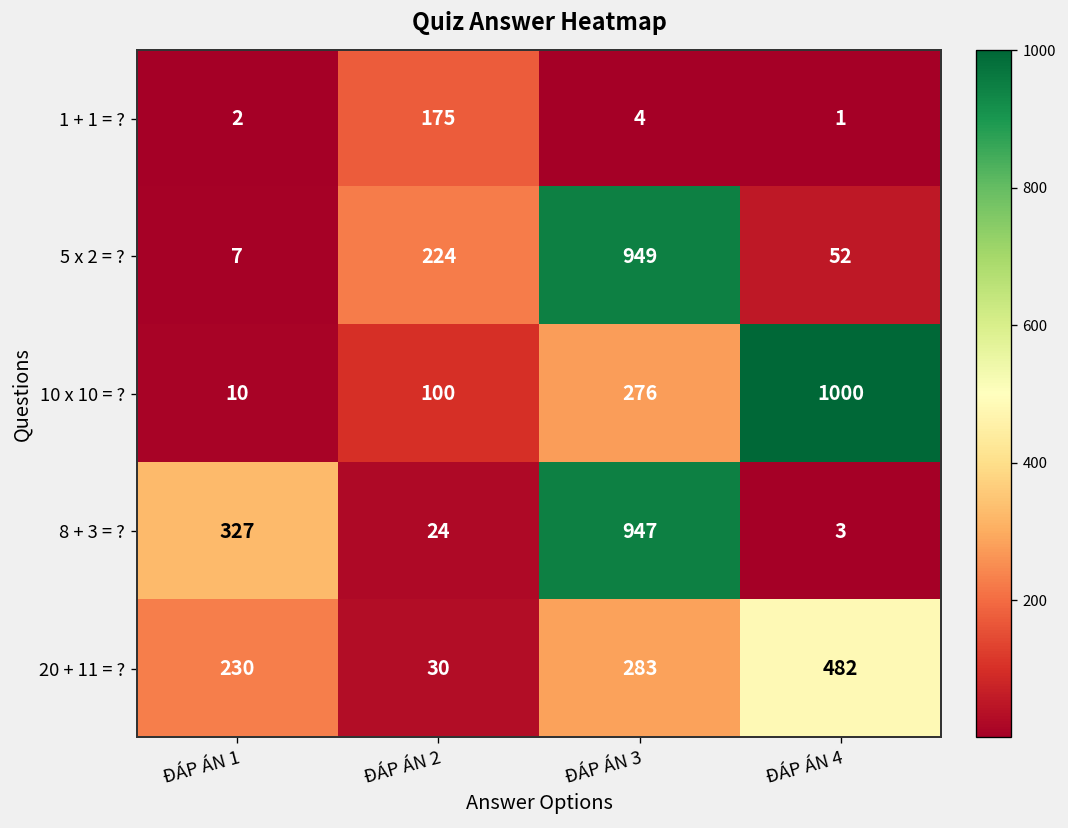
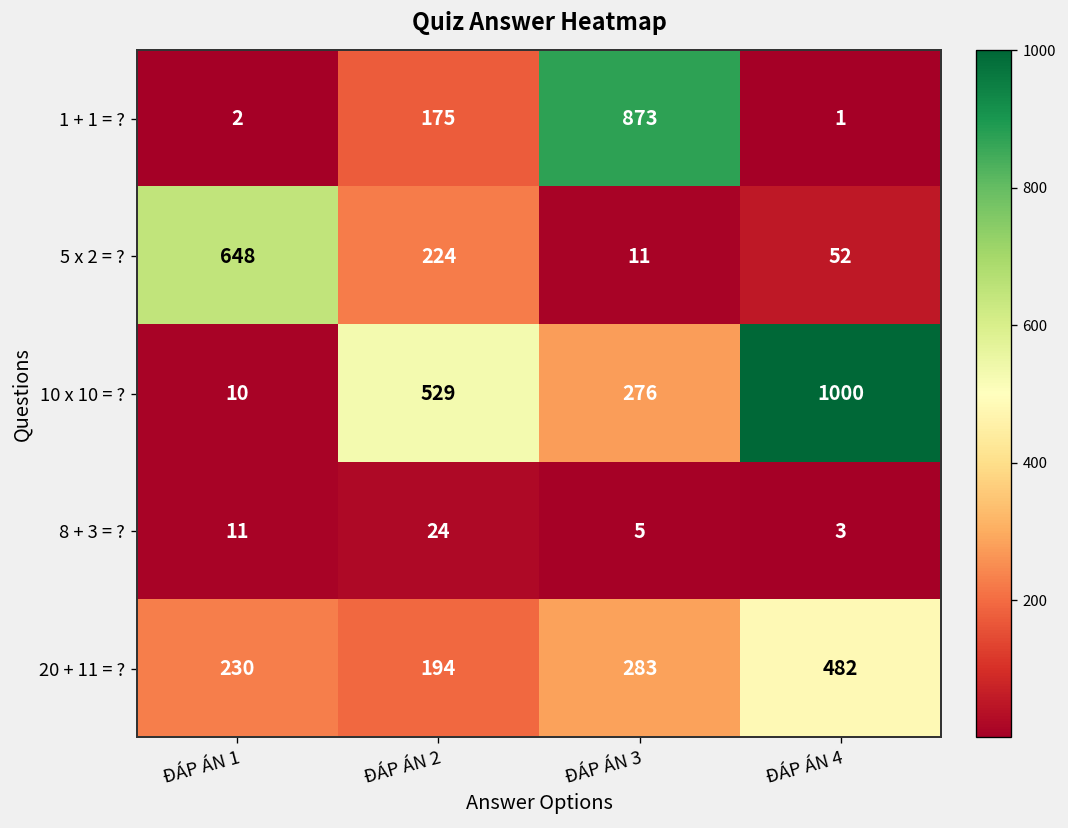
  {
    "1 + 1 = ?": {
      "ĐÁP ÁN 1": 2,
      "ĐÁP ÁN 2": 175,
-     "ĐÁP ÁN 3": 4,
+     "ĐÁP ÁN 3": 873,
      "ĐÁP ÁN 4": 1
    },
    "5 x 2 = ?": {
-     "ĐÁP ÁN 1": 7,
+     "ĐÁP ÁN 1": 648,
      "ĐÁP ÁN 2": 224,
-     "ĐÁP ÁN 3": 949,
+     "ĐÁP ÁN 3": 11,
      "ĐÁP ÁN 4": 52
    },
    "10 x 10 = ?": {
      "ĐÁP ÁN 1": 10,
-     "ĐÁP ÁN 2": 100,
+     "ĐÁP ÁN 2": 529,
      "ĐÁP ÁN 3": 276,
      "ĐÁP ÁN 4": 1000
    },
    "8 + 3 = ?": {
-     "ĐÁP ÁN 1": 327,
+     "ĐÁP ÁN 1": 11,
      "ĐÁP ÁN 2": 24,
-     "ĐÁP ÁN 3": 947,
+     "ĐÁP ÁN 3": 5,
      "ĐÁP ÁN 4": 3
    },
    "20 + 11 = ?": {
      "ĐÁP ÁN 1": 230,
-     "ĐÁP ÁN 2": 30,
+     "ĐÁP ÁN 2": 194,
      "ĐÁP ÁN 3": 283,
      "ĐÁP ÁN 4": 482
    }
  }
